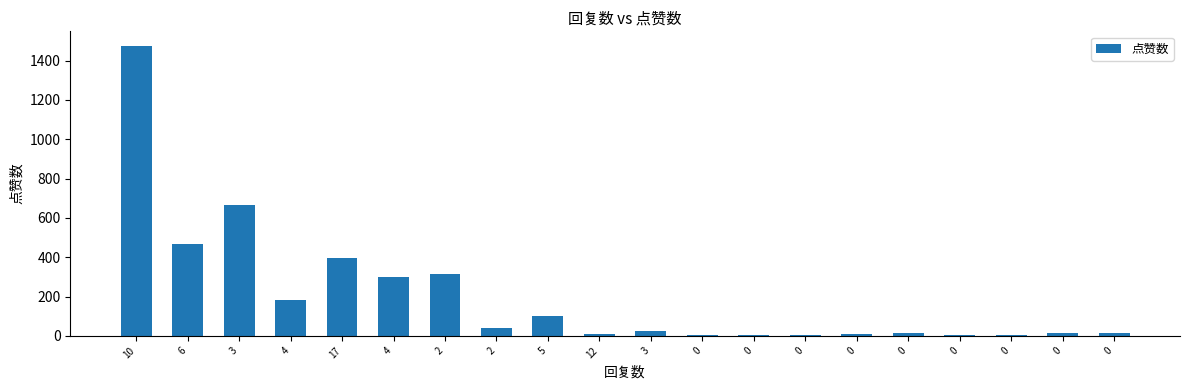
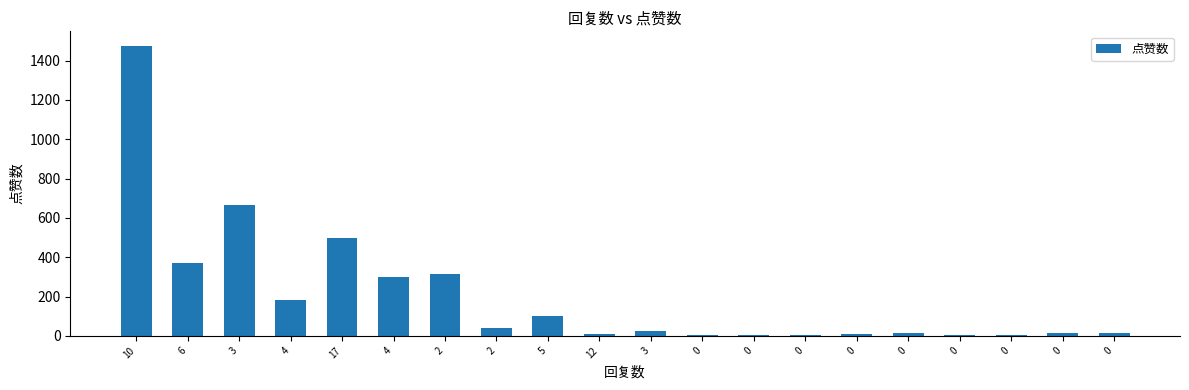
  {
    "10": 1480,
-   "6": 470,
-   "17": 400,
+   "6": 370,
+   "17": 500,
    "5": 100
  }
